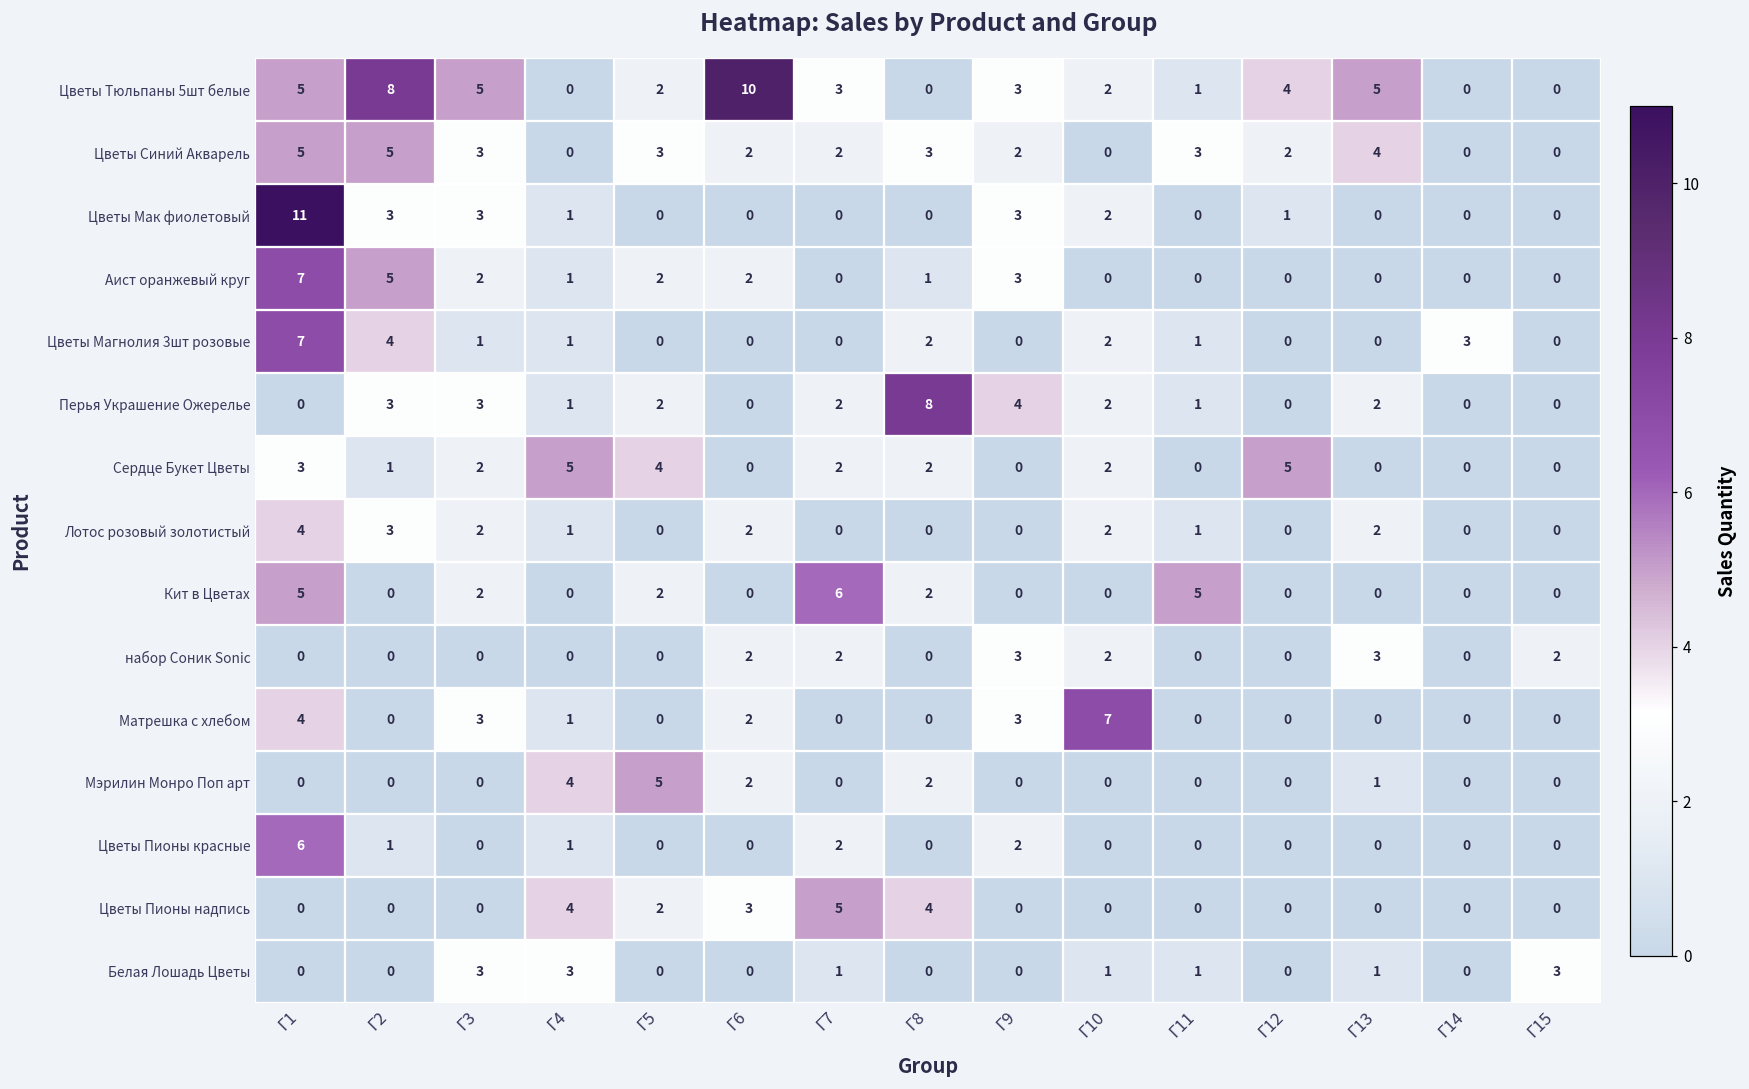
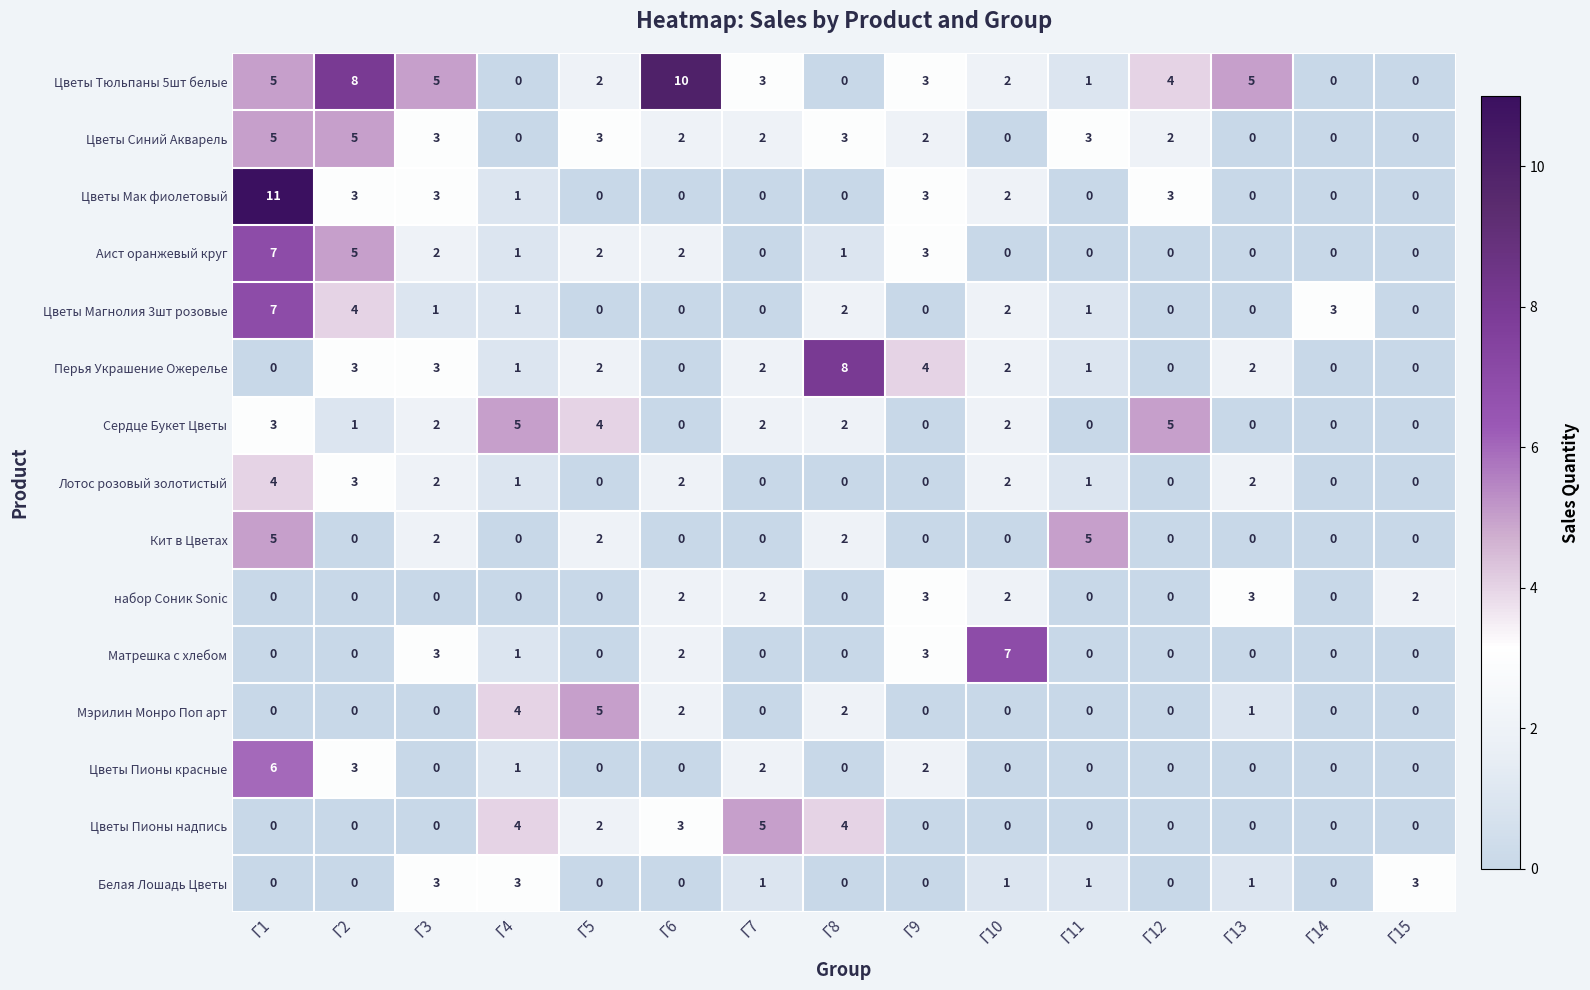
  {
    "Цветы Синий Акварель": {
      "Г1": 5,
      "Г2": 5,
      "Г3": 3,
      "Г4": 0,
      "Г5": 3,
      "Г6": 2,
      "Г7": 2,
      "Г8": 3,
      "Г9": 2,
      "Г10": 0,
      "Г11": 3,
      "Г12": 2,
-     "Г13": 4,
+     "Г13": 0,
      "Г14": 0,
      "Г15": 0
    },
    "Цветы Мак фиолетовый": {
      "Г1": 11,
      "Г2": 3,
      "Г3": 3,
      "Г4": 1,
      "Г5": 0,
      "Г6": 0,
      "Г7": 0,
      "Г8": 0,
      "Г9": 3,
      "Г10": 2,
      "Г11": 0,
-     "Г12": 1,
+     "Г12": 3,
      "Г13": 0,
      "Г14": 0,
      "Г15": 0
    },
    "Кит в Цветах": {
      "Г1": 5,
      "Г2": 0,
      "Г3": 2,
      "Г4": 0,
      "Г5": 2,
      "Г6": 0,
-     "Г7": 6,
+     "Г7": 0,
      "Г8": 2,
      "Г9": 0,
      "Г10": 0,
      "Г11": 5,
      "Г12": 0,
      "Г13": 0,
      "Г14": 0,
      "Г15": 0
    },
    "Матрешка с хлебом": {
-     "Г1": 4,
+     "Г1": 0,
      "Г2": 0,
      "Г3": 3,
      "Г4": 1,
      "Г5": 0,
      "Г6": 2,
      "Г7": 0,
      "Г8": 0,
      "Г9": 3,
      "Г10": 7,
      "Г11": 0,
      "Г12": 0,
      "Г13": 0,
      "Г14": 0,
      "Г15": 0
    },
    "Цветы Пионы красные": {
      "Г1": 6,
-     "Г2": 1,
+     "Г2": 3,
      "Г3": 0,
      "Г4": 1,
      "Г5": 0,
      "Г6": 0,
      "Г7": 2,
      "Г8": 0,
      "Г9": 2,
      "Г10": 0,
      "Г11": 0,
      "Г12": 0,
      "Г13": 0,
      "Г14": 0,
      "Г15": 0
    }
  }
